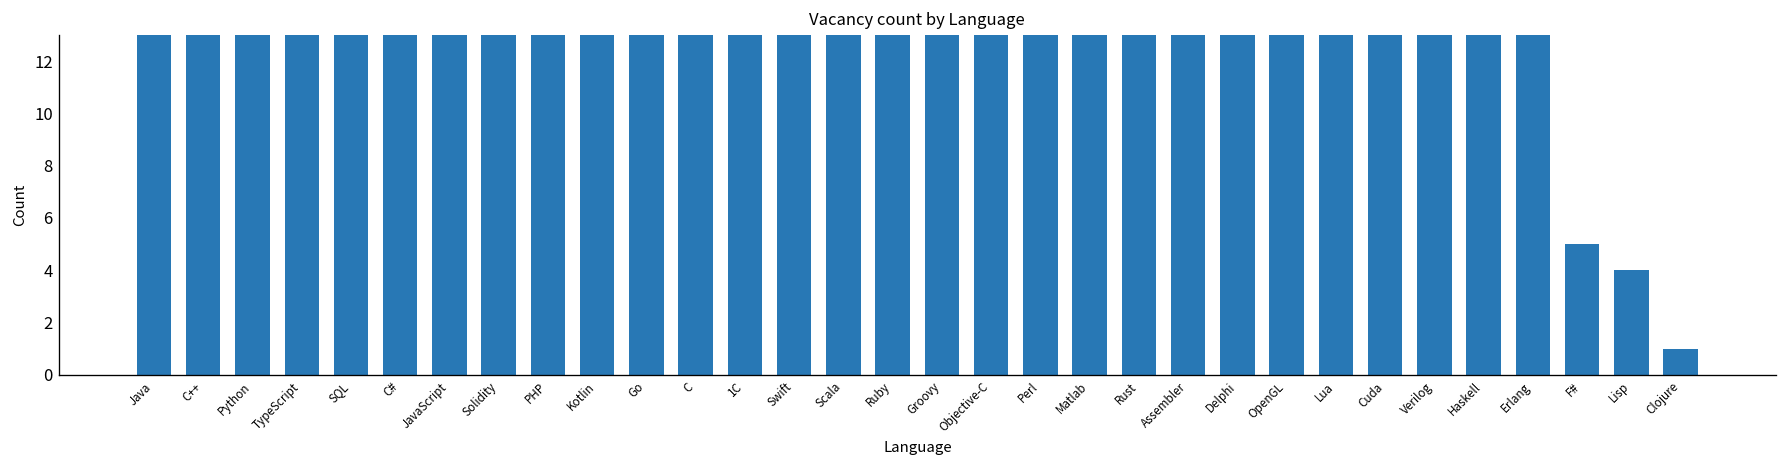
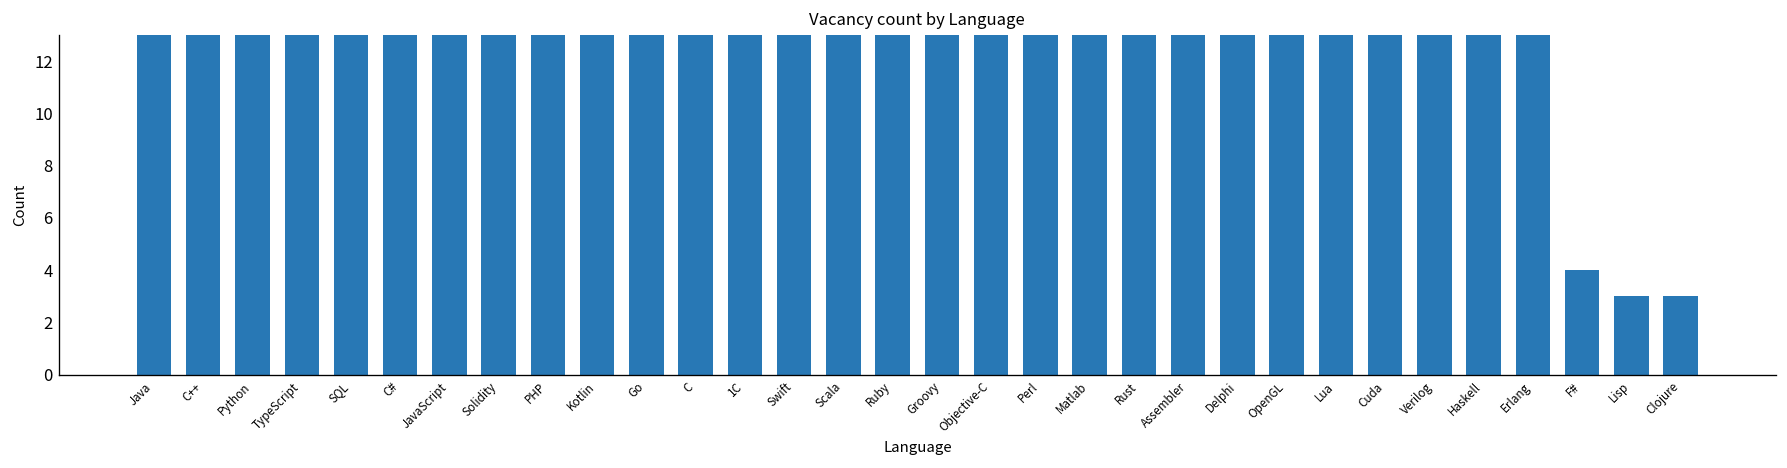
  {
-   "F#": 5,
-   "Lisp": 4,
-   "Clojure": 1
+   "F#": 4,
+   "Lisp": 3,
+   "Clojure": 3
  }
